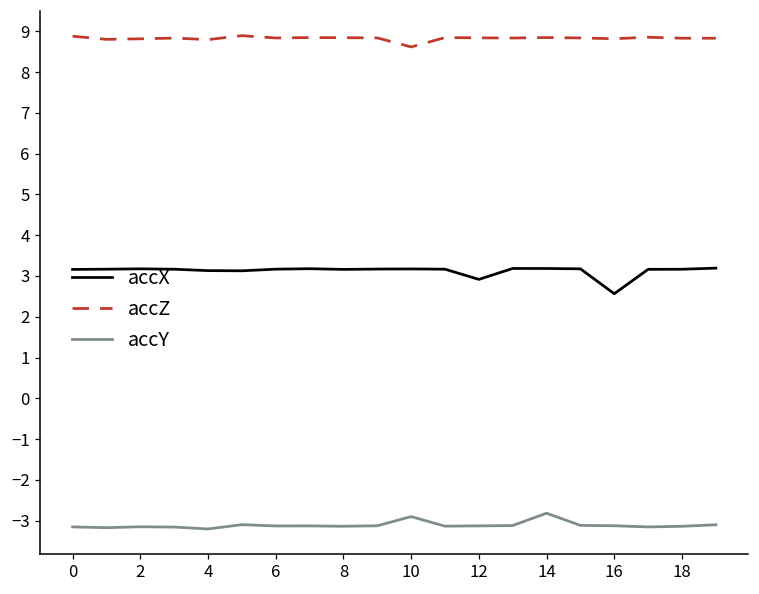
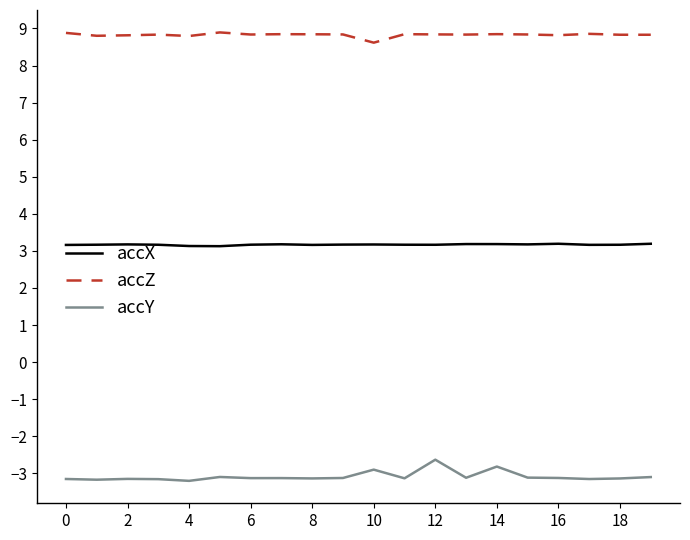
  {
    "accX": {
      "0": 3.2,
      "2": 3.2,
      "4": 3.1,
      "6": 3.2,
      "8": 3.2,
      "10": 3.2,
-     "12": 2.9,
+     "12": 3.2,
      "14": 3.2,
-     "16": 2.6,
+     "16": 3.2,
      "18": 3.2
    },
    "accZ": {
      "0": 8.9,
      "2": 8.8,
      "4": 8.8,
      "6": 8.8,
      "8": 8.8,
      "10": 8.6,
      "12": 8.8,
      "14": 8.8,
      "16": 8.8,
      "18": 8.8
    },
    "accY": {
      "0": -3.2,
      "2": -3.2,
      "4": -3.2,
      "6": -3.1,
      "8": -3.1,
      "10": -2.9,
-     "12": -3.1,
+     "12": -2.6,
      "14": -2.8,
      "16": -3.1,
      "18": -3.1
    }
  }
